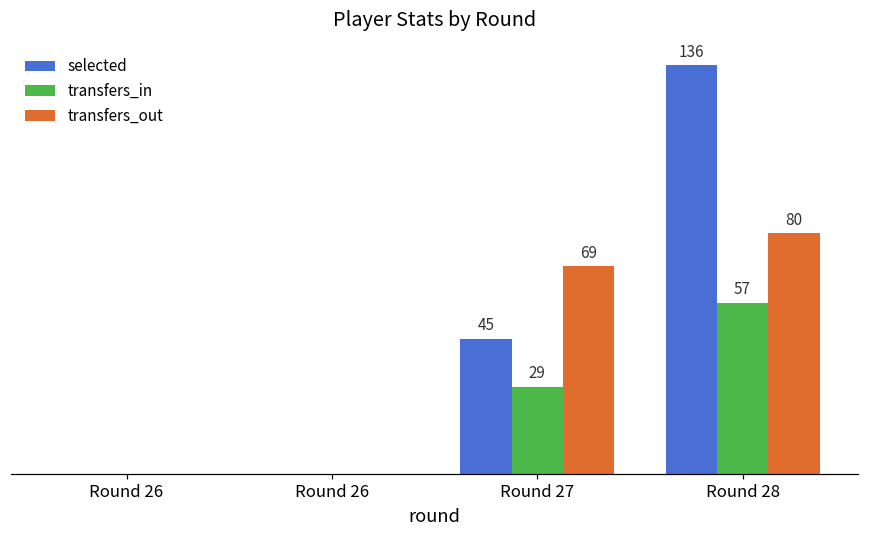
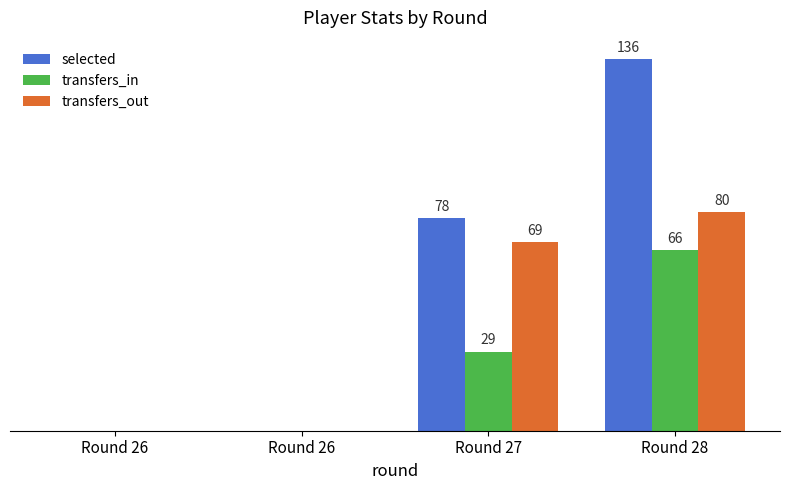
  {
    "selected": {
-     "Round 27": 45,
+     "Round 27": 78,
      "Round 28": 136
    },
    "transfers_in": {
      "Round 27": 29,
-     "Round 28": 57
+     "Round 28": 66
    },
    "transfers_out": {
      "Round 27": 69,
      "Round 28": 80
    }
  }
